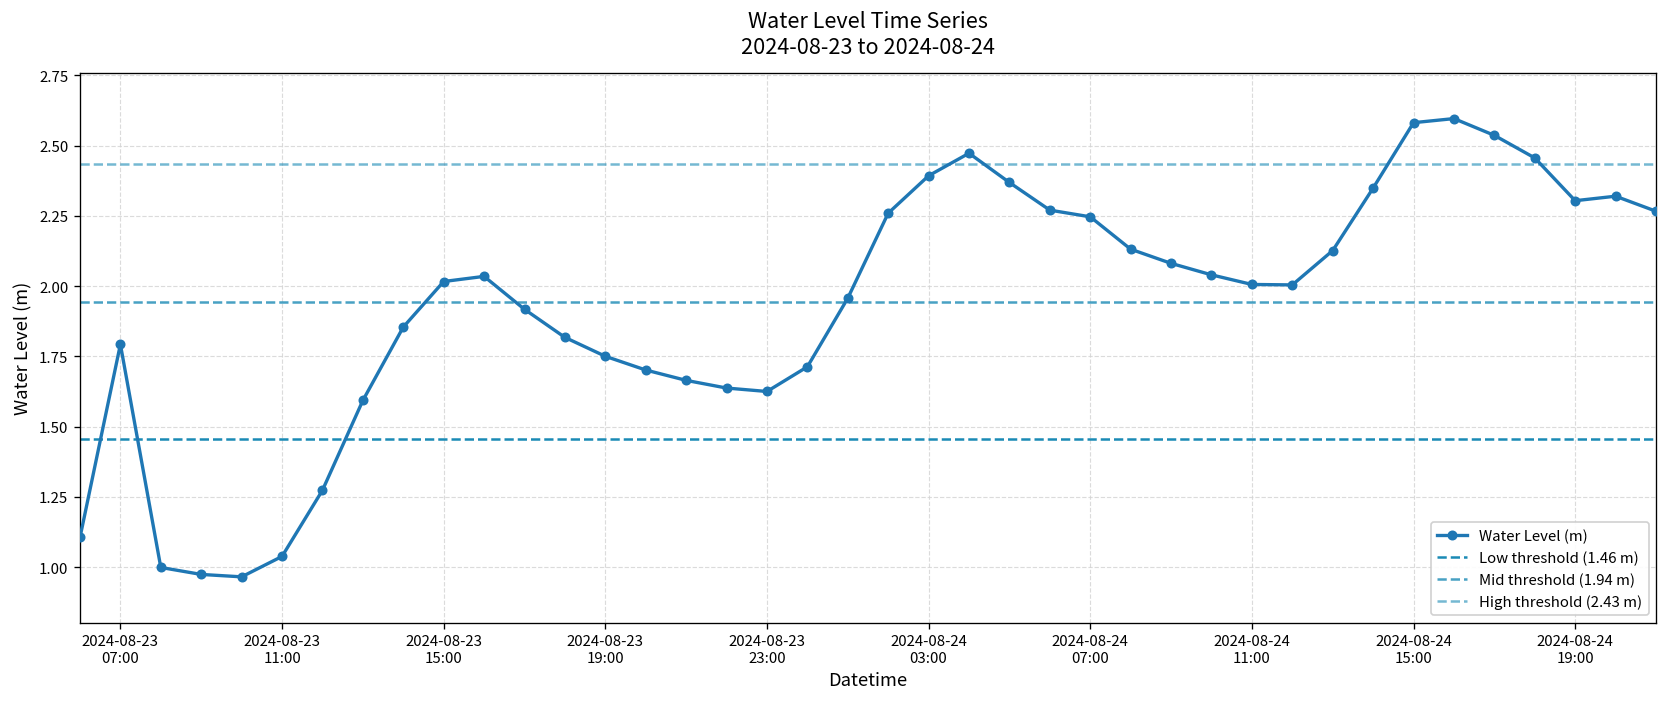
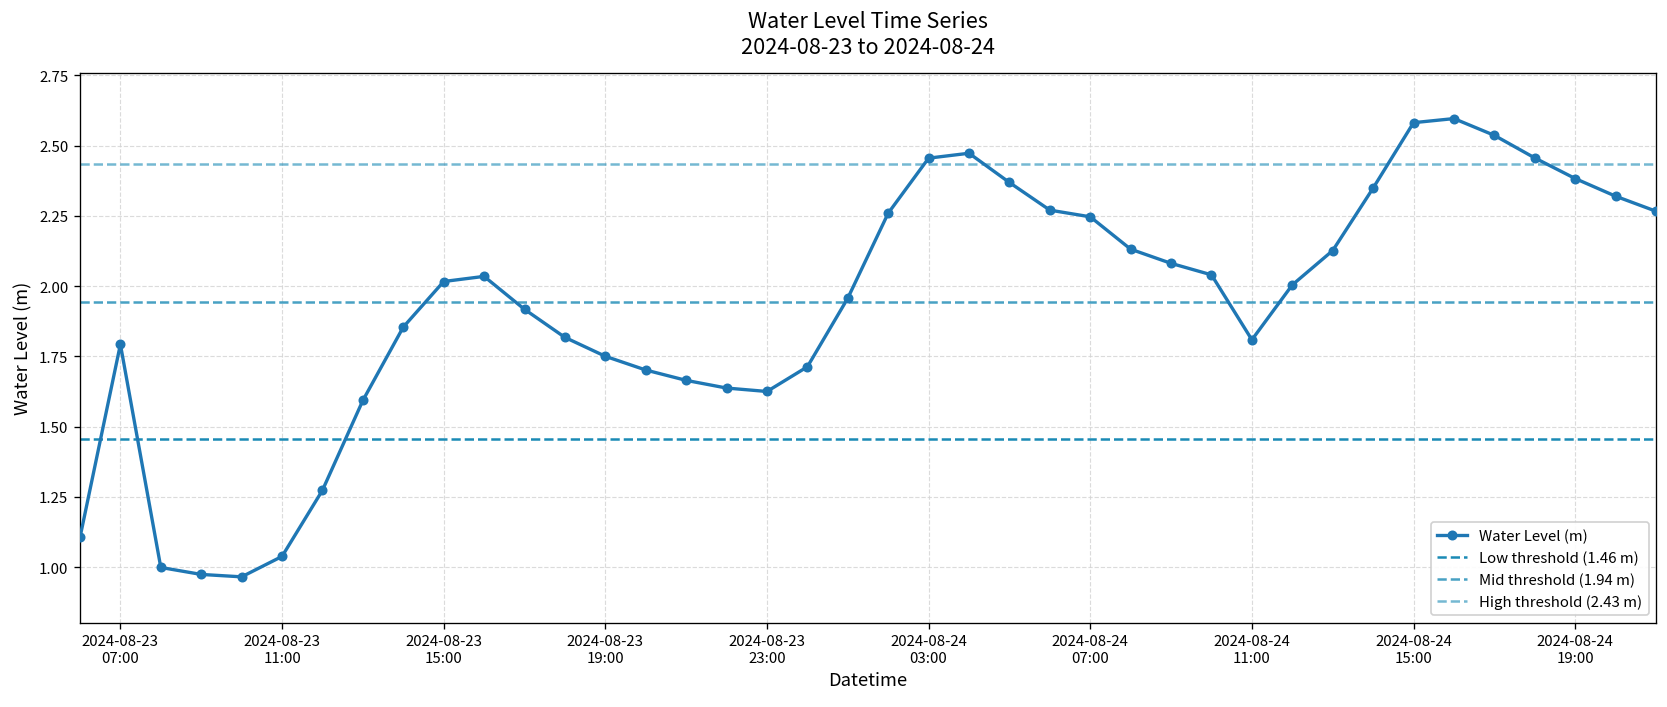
  {
    "2024-08-23 07:00": 1.79,
    "2024-08-23 11:00": 1.04,
    "2024-08-23 15:00": 2.02,
    "2024-08-23 19:00": 1.75,
    "2024-08-23 23:00": 1.63,
-   "2024-08-24 03:00": 2.39,
+   "2024-08-24 03:00": 2.46,
    "2024-08-24 07:00": 2.25,
-   "2024-08-24 11:00": 2.01,
+   "2024-08-24 11:00": 1.81,
    "2024-08-24 15:00": 2.58,
-   "2024-08-24 19:00": 2.30
+   "2024-08-24 19:00": 2.38
  }
